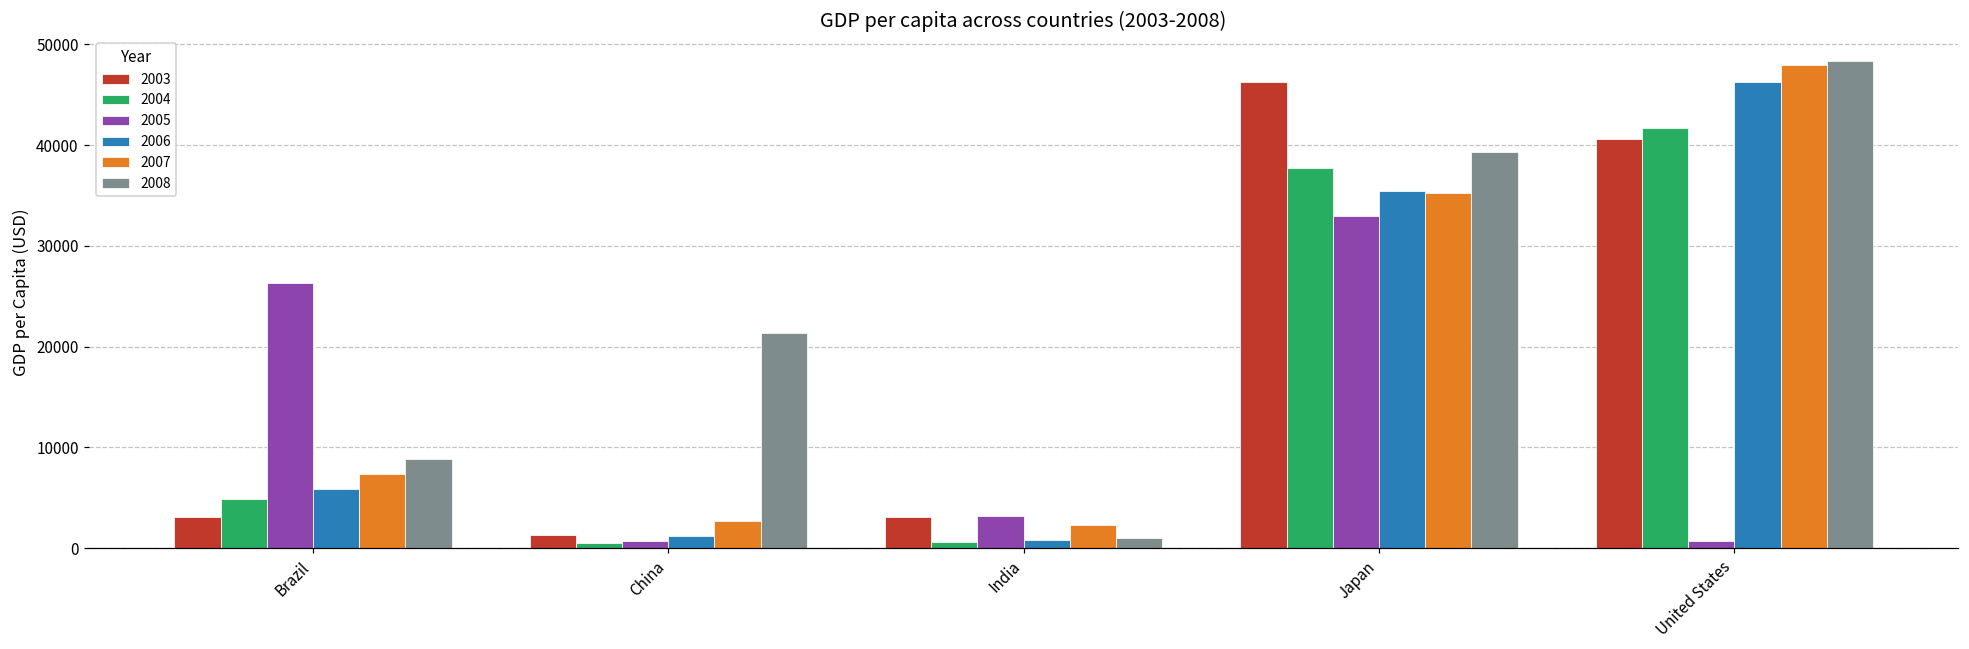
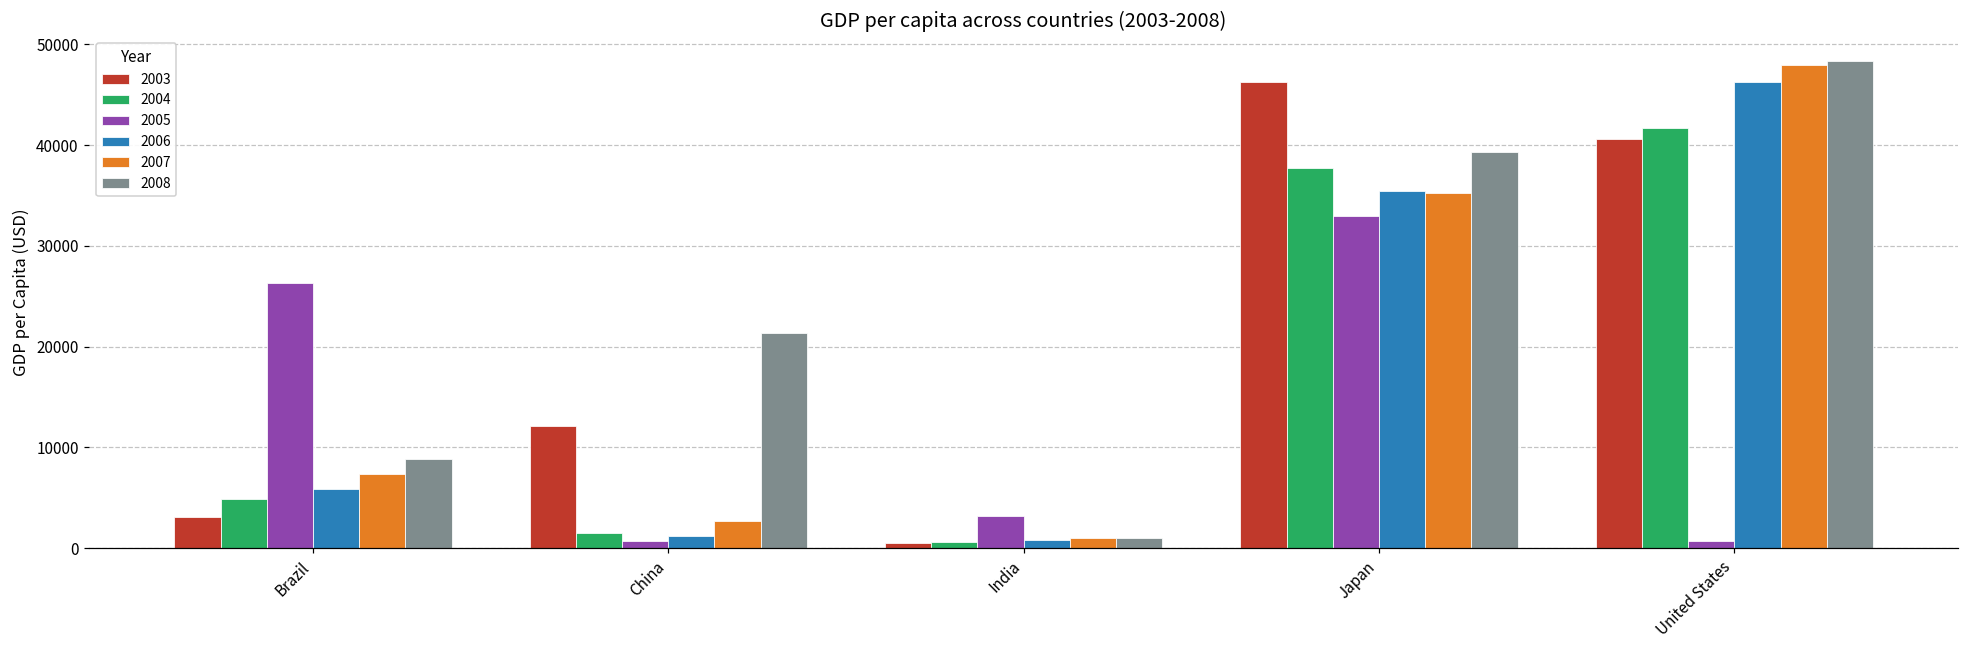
  {
    "2003": {
      "Brazil": 3000,
-     "China": 1000,
-     "India": 3000,
+     "China": 12000,
+     "India": 1000,
      "Japan": 46000,
      "United States": 41000
    },
    "2004": {
      "Brazil": 5000,
-     "China": 0,
+     "China": 2000,
      "India": 1000,
      "Japan": 38000,
      "United States": 42000
    },
    "2005": {
      "Brazil": 26000,
      "China": 1000,
      "India": 3000,
      "Japan": 33000,
      "United States": 1000
    },
    "2006": {
      "Brazil": 6000,
      "China": 1000,
      "India": 1000,
      "Japan": 35000,
      "United States": 46000
    },
    "2007": {
      "Brazil": 7000,
      "China": 3000,
-     "India": 2000,
+     "India": 1000,
      "Japan": 35000,
      "United States": 48000
    },
    "2008": {
      "Brazil": 9000,
      "China": 21000,
      "India": 1000,
      "Japan": 39000,
      "United States": 48000
    }
  }
